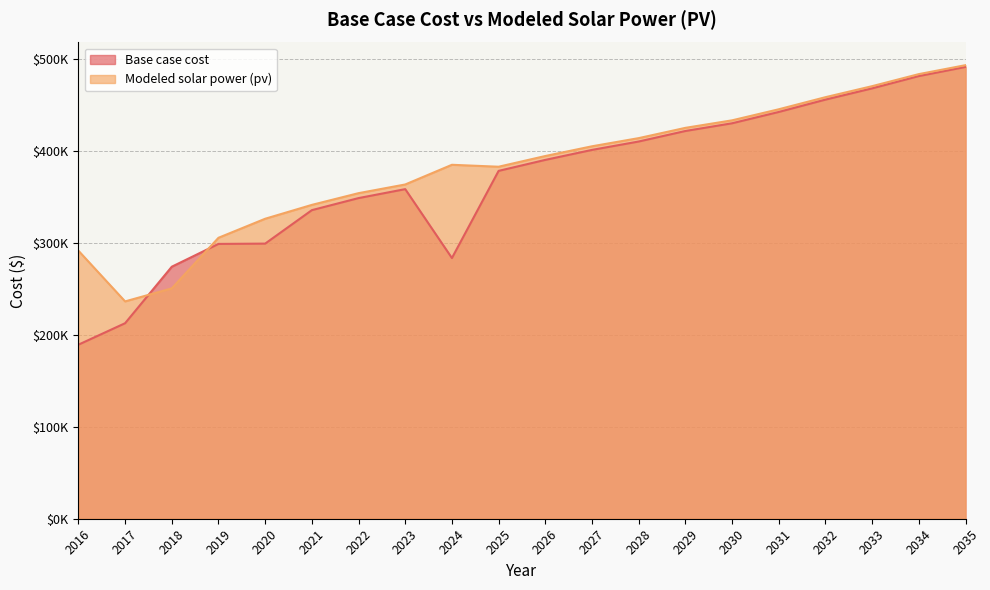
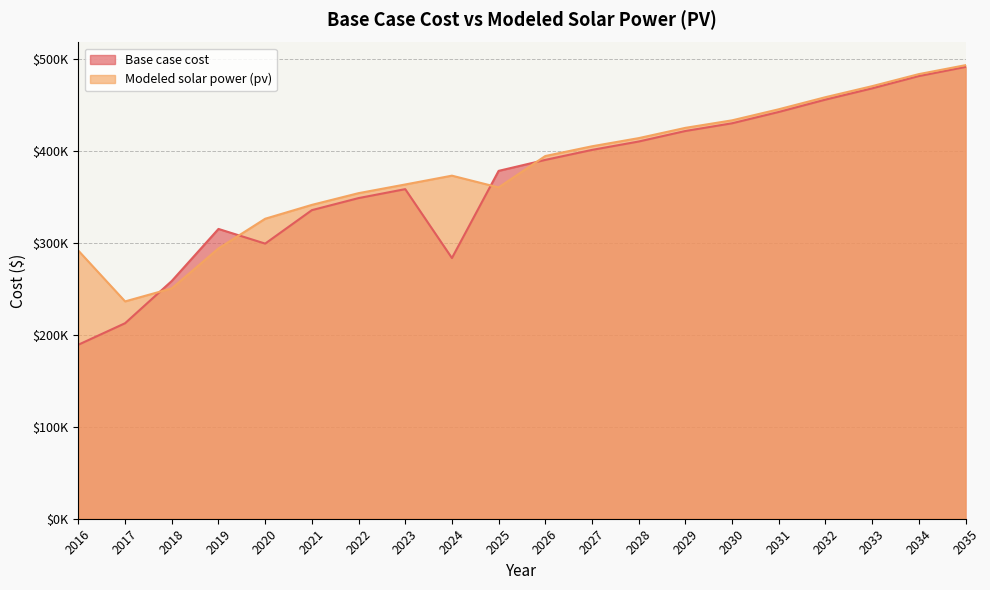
  {
    "Base case cost": {
      "2016": "$190000",
      "2017": "$210000",
-     "2018": "$270000",
-     "2019": "$300000",
+     "2018": "$260000",
+     "2019": "$320000",
      "2020": "$300000",
      "2021": "$340000",
      "2022": "$350000",
      "2023": "$360000",
      "2024": "$280000",
      "2025": "$380000",
      "2026": "$390000",
      "2027": "$400000",
      "2028": "$410000",
      "2029": "$420000",
      "2030": "$430000",
      "2031": "$440000"
    },
    "Modeled solar power (pv)": {
      "2016": "$290000",
      "2017": "$240000",
      "2018": "$250000",
-     "2019": "$310000",
+     "2019": "$290000",
      "2020": "$330000",
      "2021": "$340000",
      "2022": "$350000",
      "2023": "$360000",
-     "2024": "$390000",
-     "2025": "$380000",
+     "2024": "$370000",
+     "2025": "$360000",
      "2026": "$390000",
      "2027": "$410000",
      "2028": "$410000",
      "2029": "$430000",
      "2030": "$430000",
      "2031": "$450000"
    }
  }
